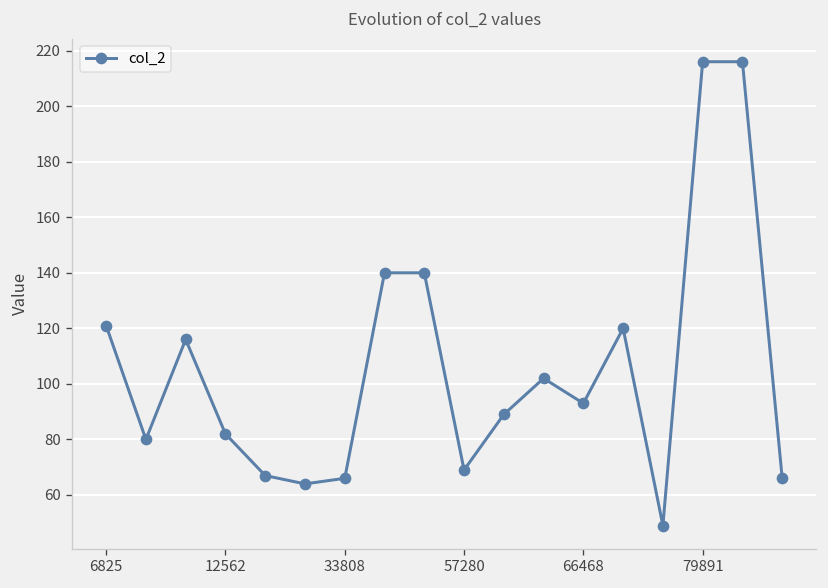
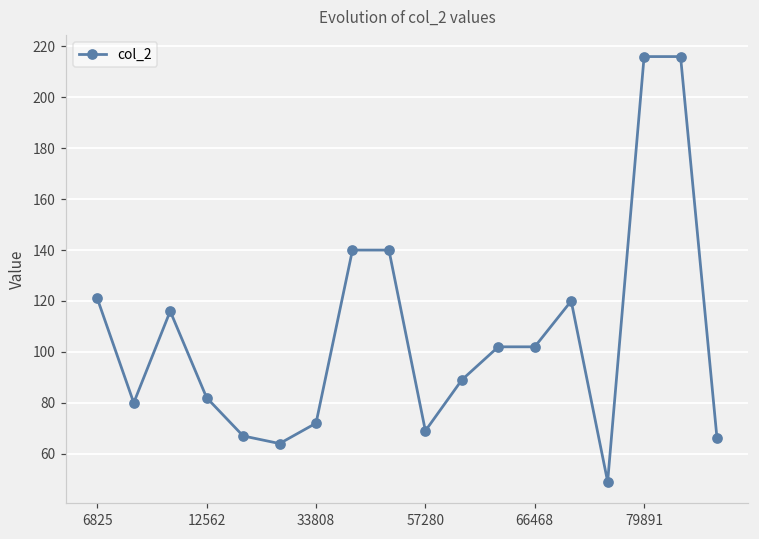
  {
    "6825": 121,
    "12562": 82,
-   "33808": 66,
+   "33808": 72,
    "57280": 69,
-   "66468": 93,
+   "66468": 102,
    "79891": 216
  }
